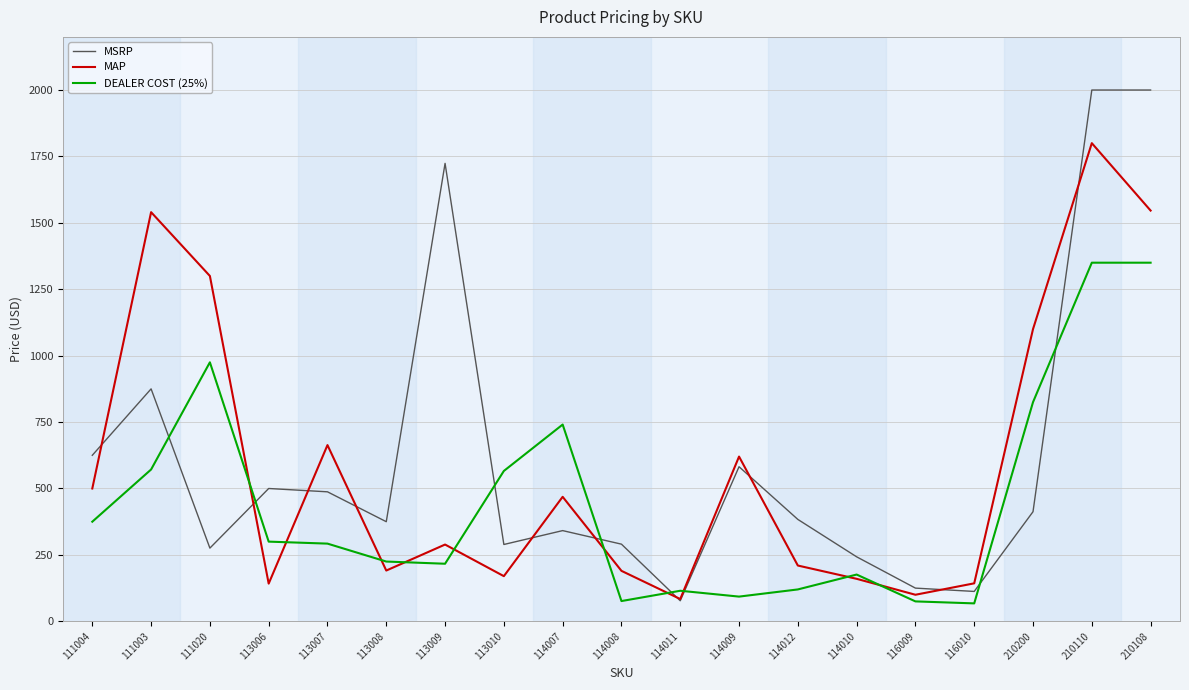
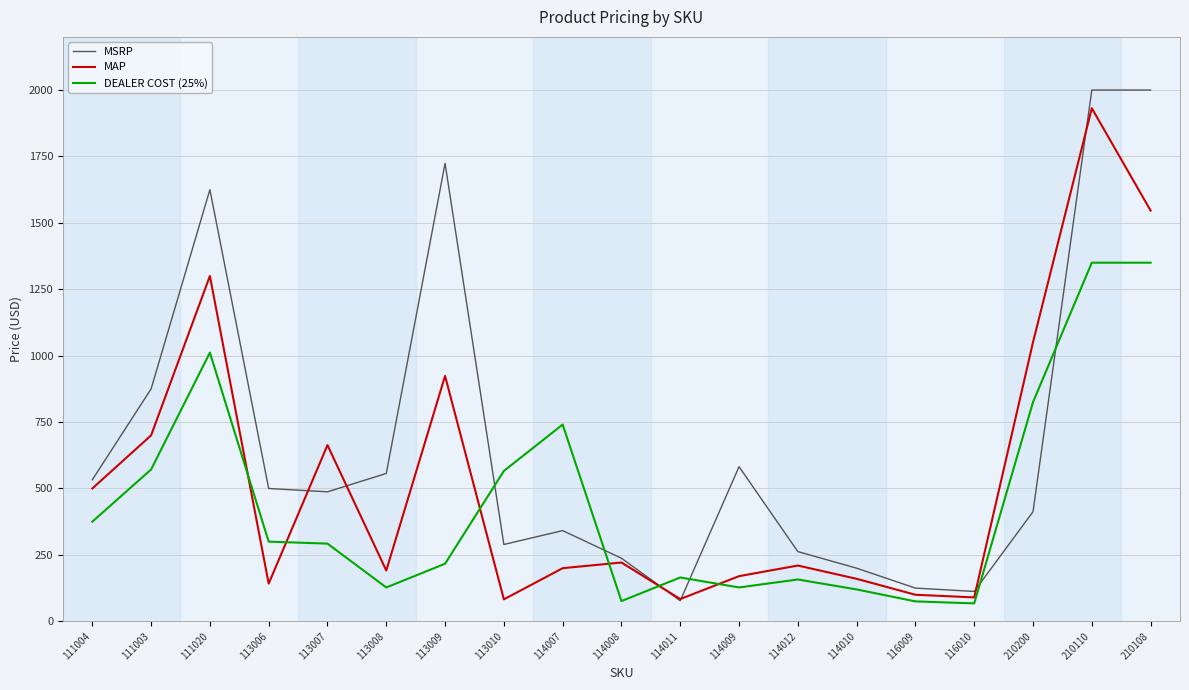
  {
    "MSRP": {
-     "111004": 620,
+     "111004": 530,
      "111003": 870,
-     "111020": 280,
+     "111020": 1620,
      "113006": 500,
      "113007": 490,
-     "113008": 370,
+     "113008": 560,
      "113009": 1720,
      "113010": 290,
      "114007": 340,
-     "114008": 290,
+     "114008": 240,
      "114009": 580,
-     "114012": 380,
-     "114010": 240,
+     "114012": 260,
+     "114010": 200,
      "116009": 120,
      "116010": 110,
      "210200": 410,
      "210110": 2000,
      "210108": 2000
    },
    "MAP": {
      "111004": 500,
-     "111003": 1540,
+     "111003": 700,
      "111020": 1300,
      "113006": 140,
      "113007": 660,
      "113008": 190,
-     "113009": 290,
-     "113010": 170,
-     "114007": 470,
-     "114008": 190,
-     "114009": 620,
+     "113009": 920,
+     "113010": 80,
+     "114007": 200,
+     "114008": 220,
+     "114009": 170,
      "114012": 210,
      "114010": 160,
      "116009": 100,
-     "116010": 140,
-     "210200": 1100,
-     "210110": 1800,
+     "116010": 90,
+     "210200": 1050,
+     "210110": 1930,
      "210108": 1550
    },
    "DEALER COST (25%)": {
      "111004": 370,
      "111003": 570,
-     "111020": 970,
+     "111020": 1010,
      "113006": 300,
      "113007": 290,
-     "113008": 220,
+     "113008": 130,
      "113009": 220,
      "113010": 570,
      "114007": 740,
      "114008": 80,
-     "114011": 120,
-     "114009": 90,
-     "114012": 120,
-     "114010": 180,
+     "114011": 160,
+     "114009": 130,
+     "114012": 160,
+     "114010": 120,
      "116009": 70,
      "116010": 70,
      "210200": 820,
      "210110": 1350,
      "210108": 1350
    }
  }
